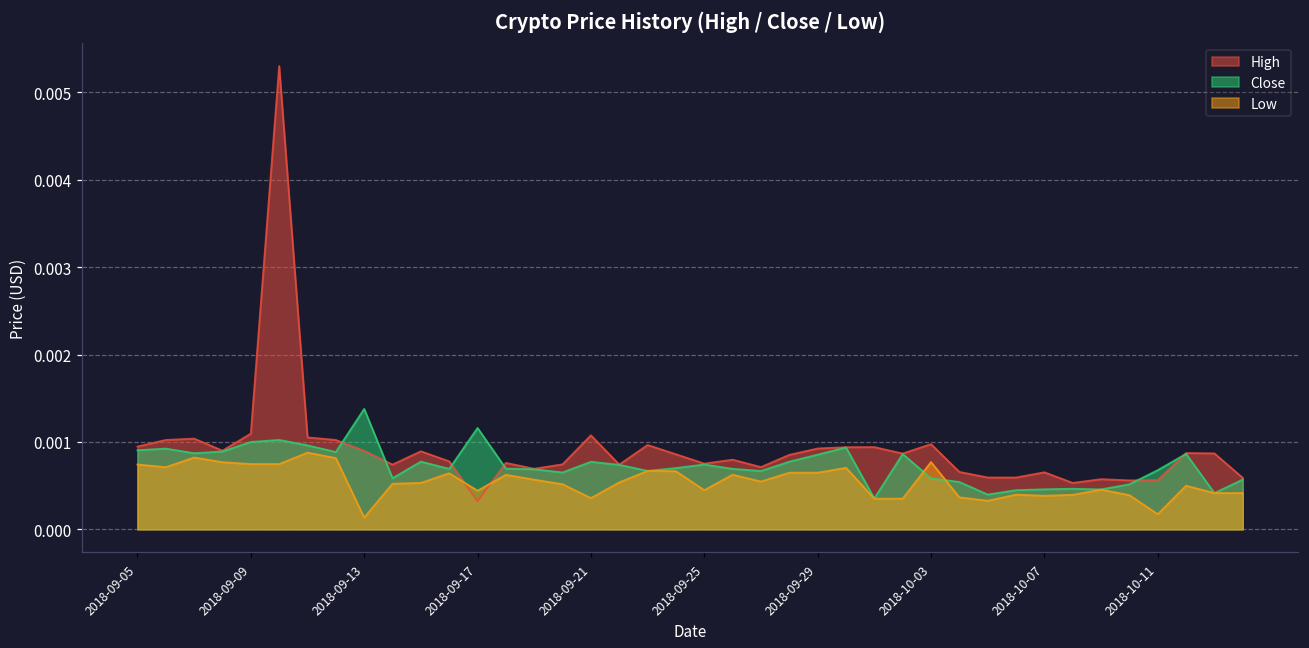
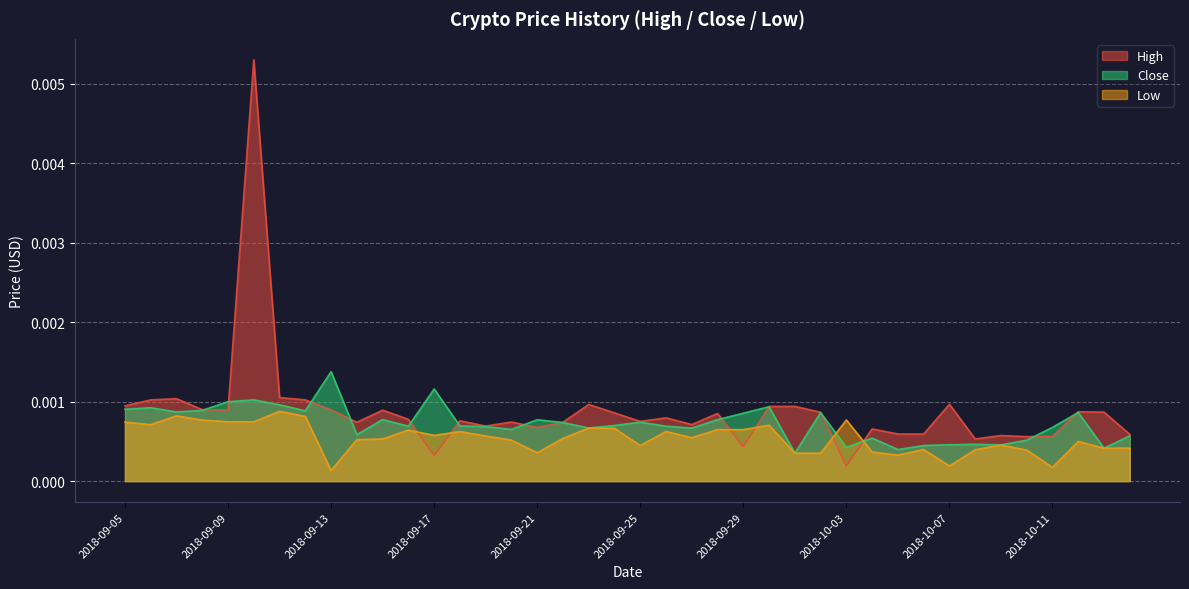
  {
    "High": {
      "2018-09-05": 0.0009,
-     "2018-09-09": 0.0011,
+     "2018-09-09": 0.0009,
      "2018-09-13": 0.0009,
      "2018-09-17": 0.0003,
-     "2018-09-21": 0.0011,
-     "2018-09-29": 0.0009,
-     "2018-10-03": 0.0010,
-     "2018-10-07": 0.0007,
+     "2018-09-21": 0.0007,
+     "2018-09-29": 0.0004,
+     "2018-10-03": 0.0002,
+     "2018-10-07": 0.0010,
      "2018-10-11": 0.0006
    },
    "Close": {
      "2018-09-05": 0.0009,
      "2018-09-09": 0.0010,
      "2018-09-13": 0.0014,
      "2018-09-17": 0.0012,
      "2018-09-21": 0.0008,
      "2018-09-29": 0.0009,
-     "2018-10-03": 0.0006,
+     "2018-10-03": 0.0004,
      "2018-10-07": 0.0005,
      "2018-10-11": 0.0007
    },
    "Low": {
      "2018-09-05": 0.0007,
      "2018-09-09": 0.0007,
      "2018-09-13": 0.0001,
-     "2018-09-17": 0.0004,
+     "2018-09-17": 0.0006,
      "2018-09-21": 0.0004,
      "2018-09-25": 0.0004,
      "2018-09-29": 0.0006,
      "2018-10-03": 0.0008,
-     "2018-10-07": 0.0004,
+     "2018-10-07": 0.0002,
      "2018-10-11": 0.0002
    }
  }
